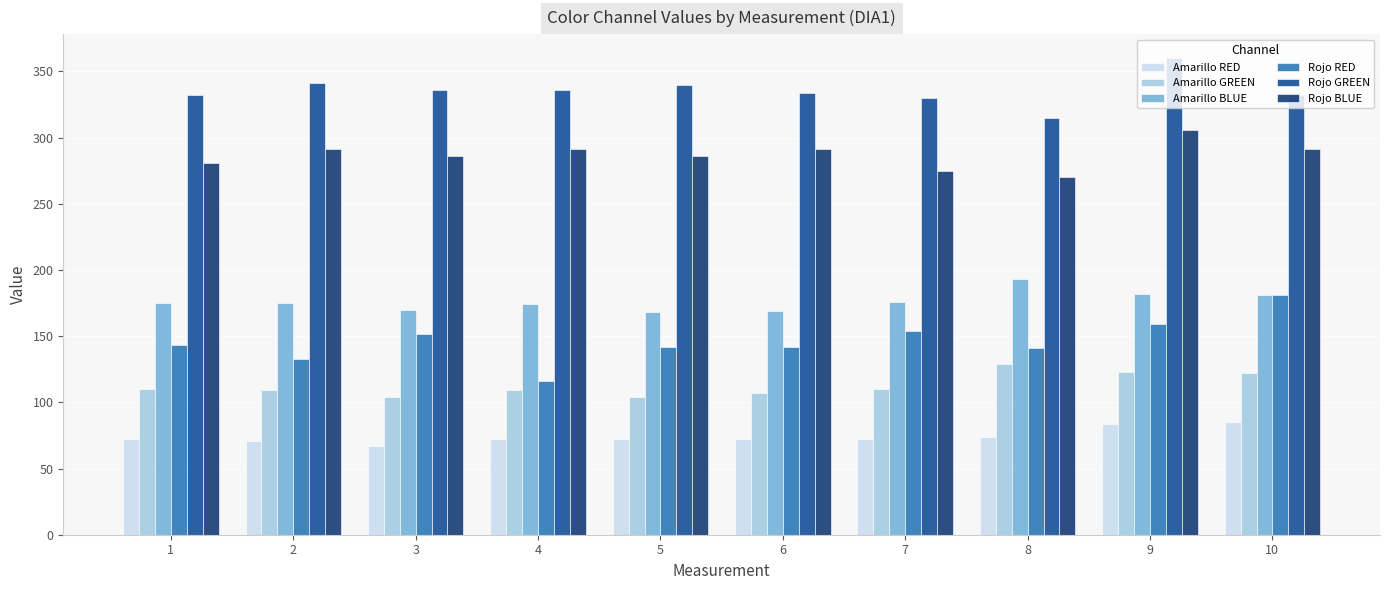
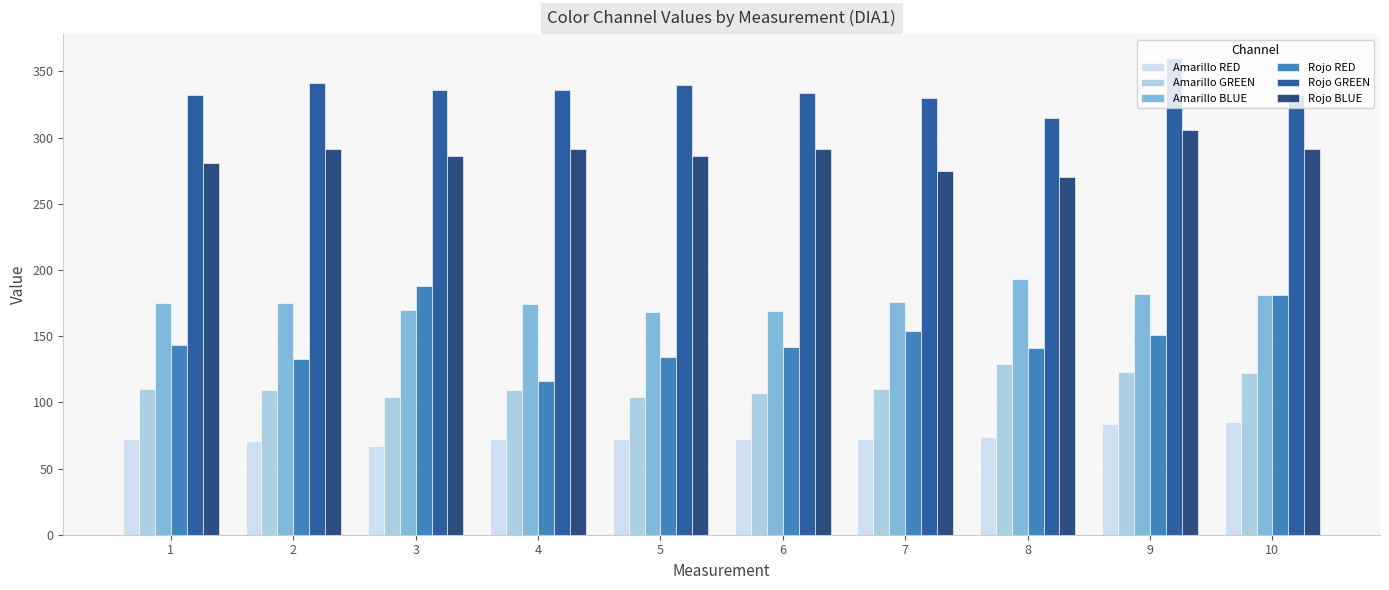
  {
    "Rojo RED": {
      "1": 143,
      "2": 133,
-     "3": 152,
+     "3": 188,
      "4": 116,
-     "5": 142,
+     "5": 134,
      "6": 142,
      "7": 154,
      "8": 141,
-     "9": 159,
+     "9": 151,
      "10": 181
    }
  }
